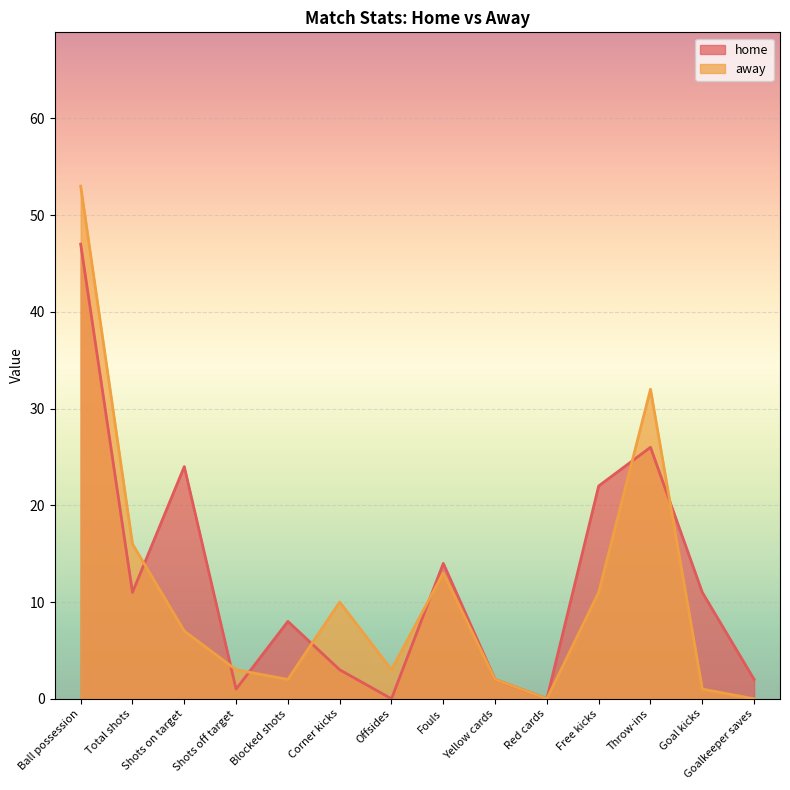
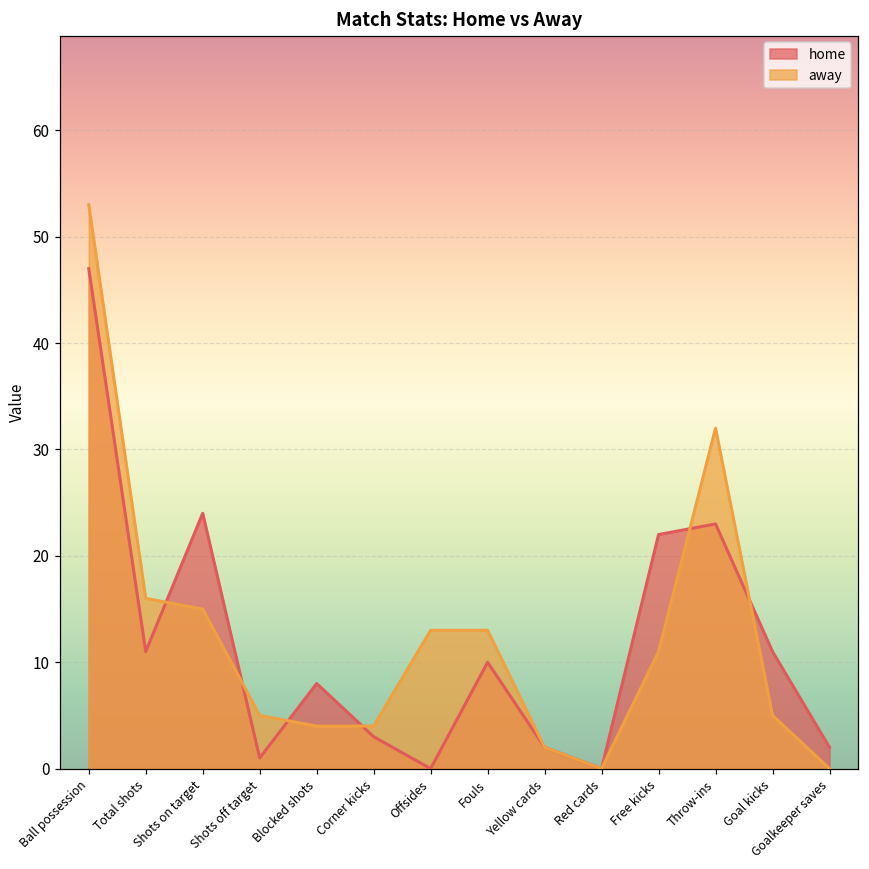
  {
    "home": {
      "Ball possession": 47,
      "Total shots": 11,
      "Shots on target": 24,
      "Shots off target": 1,
      "Blocked shots": 8,
      "Corner kicks": 3,
      "Offsides": 0,
-     "Fouls": 14,
+     "Fouls": 10,
      "Free kicks": 22,
-     "Throw-ins": 26,
+     "Throw-ins": 23,
      "Goal kicks": 11,
      "Goalkeeper saves": 2
    },
    "away": {
      "Ball possession": 53,
      "Total shots": 16,
-     "Shots on target": 7,
-     "Shots off target": 3,
-     "Blocked shots": 2,
-     "Corner kicks": 10,
-     "Offsides": 3,
+     "Shots on target": 15,
+     "Shots off target": 5,
+     "Blocked shots": 4,
+     "Corner kicks": 4,
+     "Offsides": 13,
      "Fouls": 13,
      "Free kicks": 11,
      "Throw-ins": 32,
-     "Goal kicks": 1,
+     "Goal kicks": 5,
      "Goalkeeper saves": 0
    }
  }
